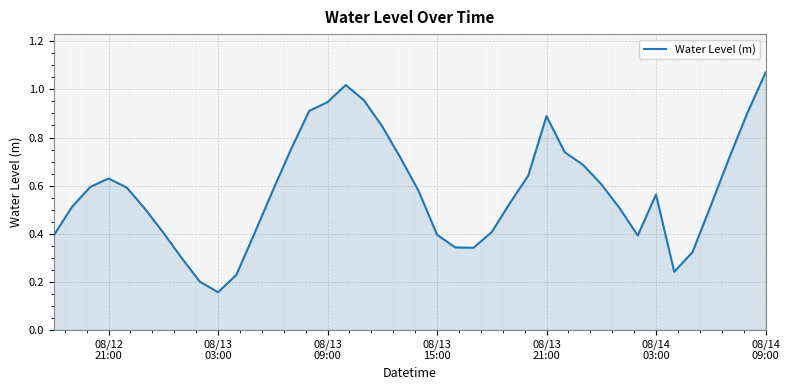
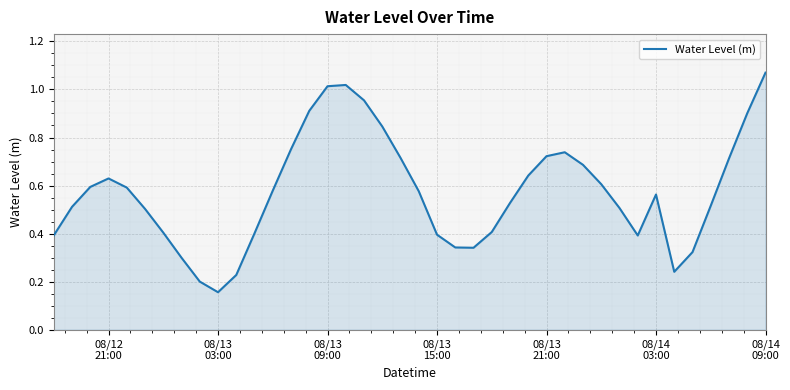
  {
    "08/12 21:00": 0.63,
    "08/13 03:00": 0.16,
-   "08/13 09:00": 0.95,
+   "08/13 09:00": 1.01,
    "08/13 15:00": 0.40,
-   "08/13 21:00": 0.89,
+   "08/13 21:00": 0.72,
    "08/14 03:00": 0.56,
    "08/14 09:00": 1.07
  }
